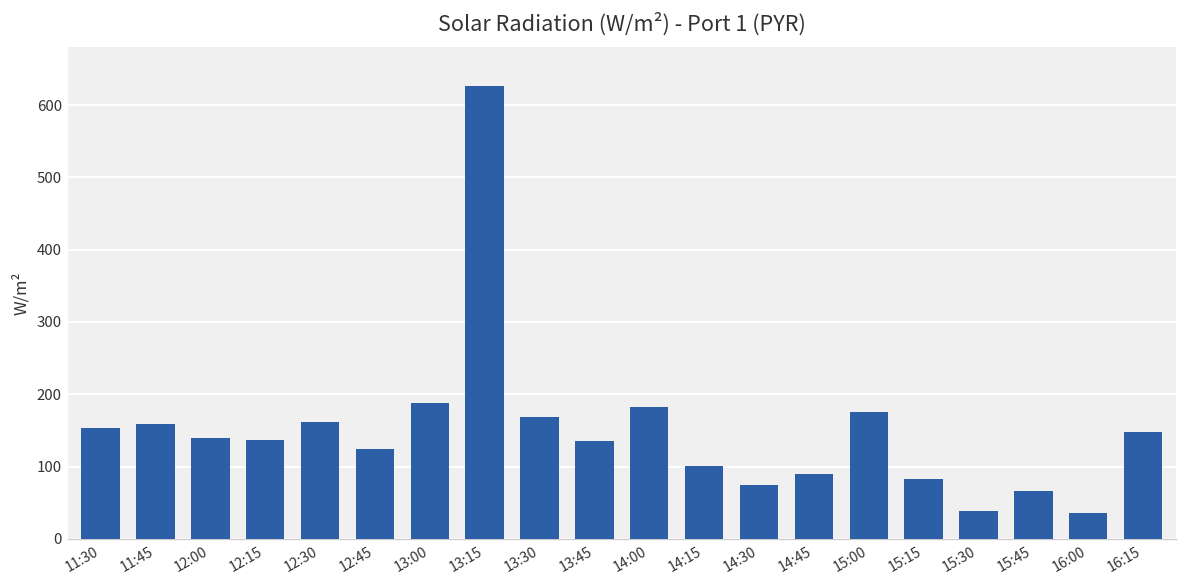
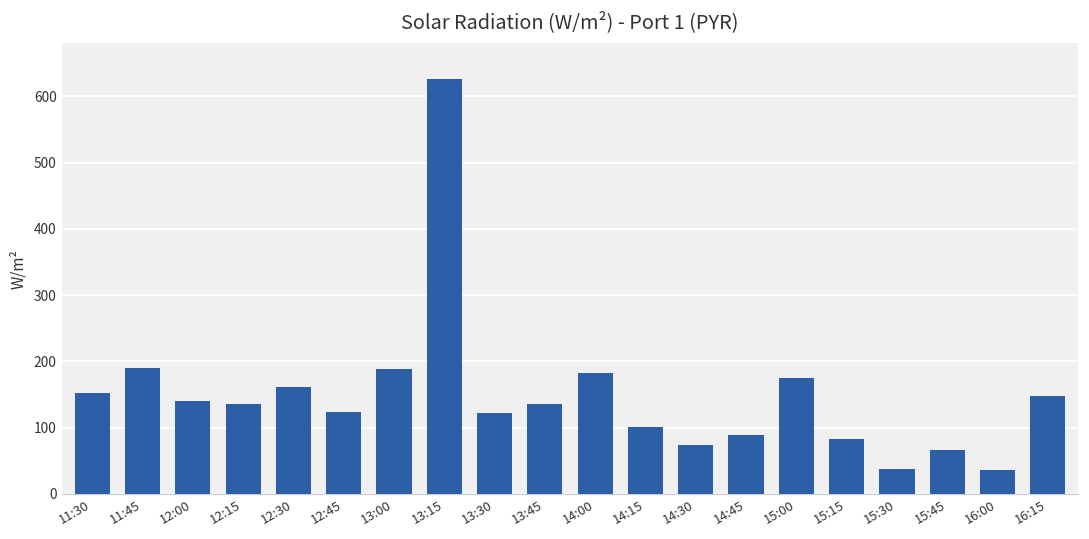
  {
    "11:30": 150,
-   "11:45": 160,
+   "11:45": 190,
    "12:00": 140,
    "12:15": 140,
    "12:30": 160,
    "12:45": 120,
    "13:00": 190,
    "13:15": 630,
-   "13:30": 170,
+   "13:30": 120,
    "13:45": 140,
    "14:00": 180,
    "14:15": 100,
    "14:30": 70,
    "14:45": 90,
    "15:00": 180,
    "15:15": 80,
    "15:30": 40,
    "15:45": 70,
    "16:00": 40,
    "16:15": 150
  }
